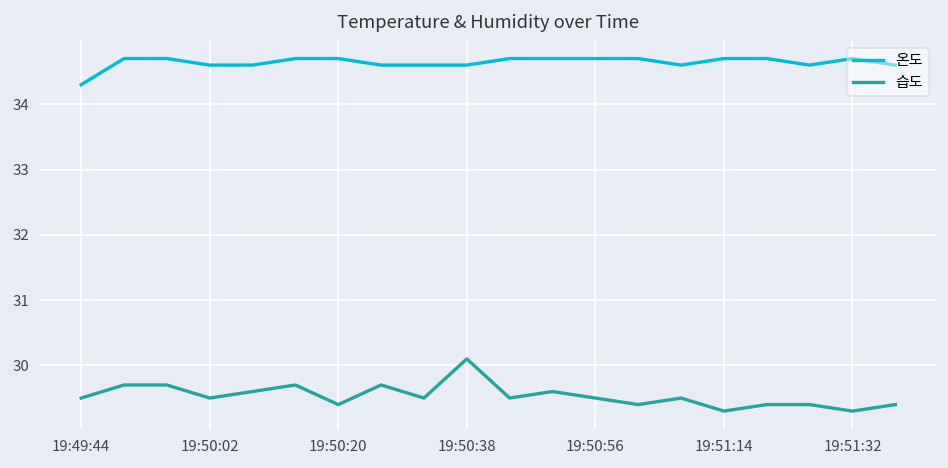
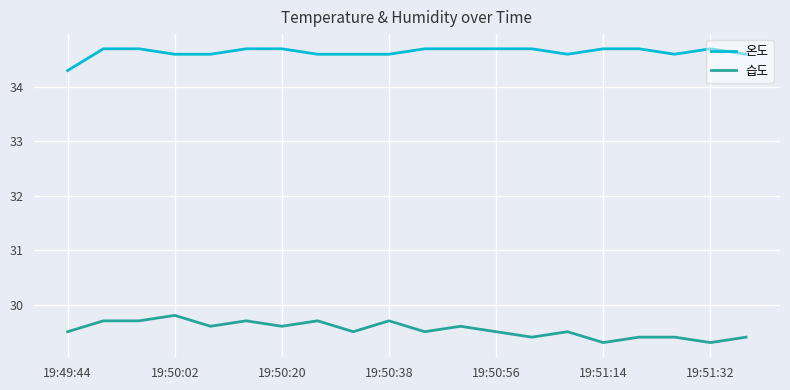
  {
    "온도": {
      "19:49:44": 34.3,
      "19:50:02": 34.6,
      "19:50:20": 34.7,
      "19:50:38": 34.6,
      "19:50:56": 34.7,
      "19:51:14": 34.7
    },
    "습도": {
      "19:49:44": 29.5,
-     "19:50:02": 29.5,
-     "19:50:20": 29.4,
-     "19:50:38": 30.1,
+     "19:50:02": 29.8,
+     "19:50:20": 29.6,
+     "19:50:38": 29.7,
      "19:50:56": 29.5,
      "19:51:14": 29.3,
      "19:51:32": 29.3
    }
  }
